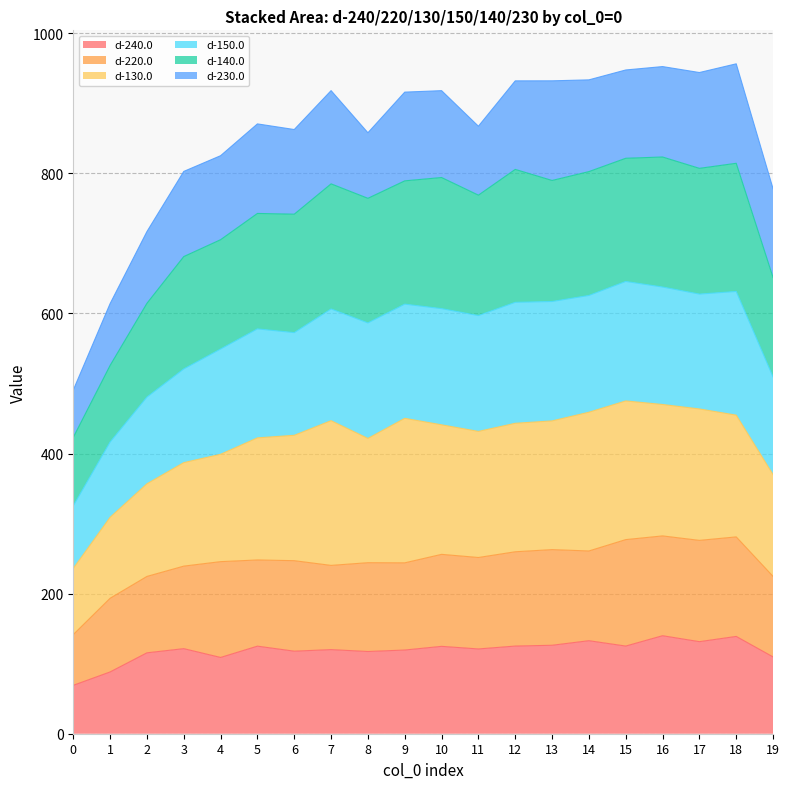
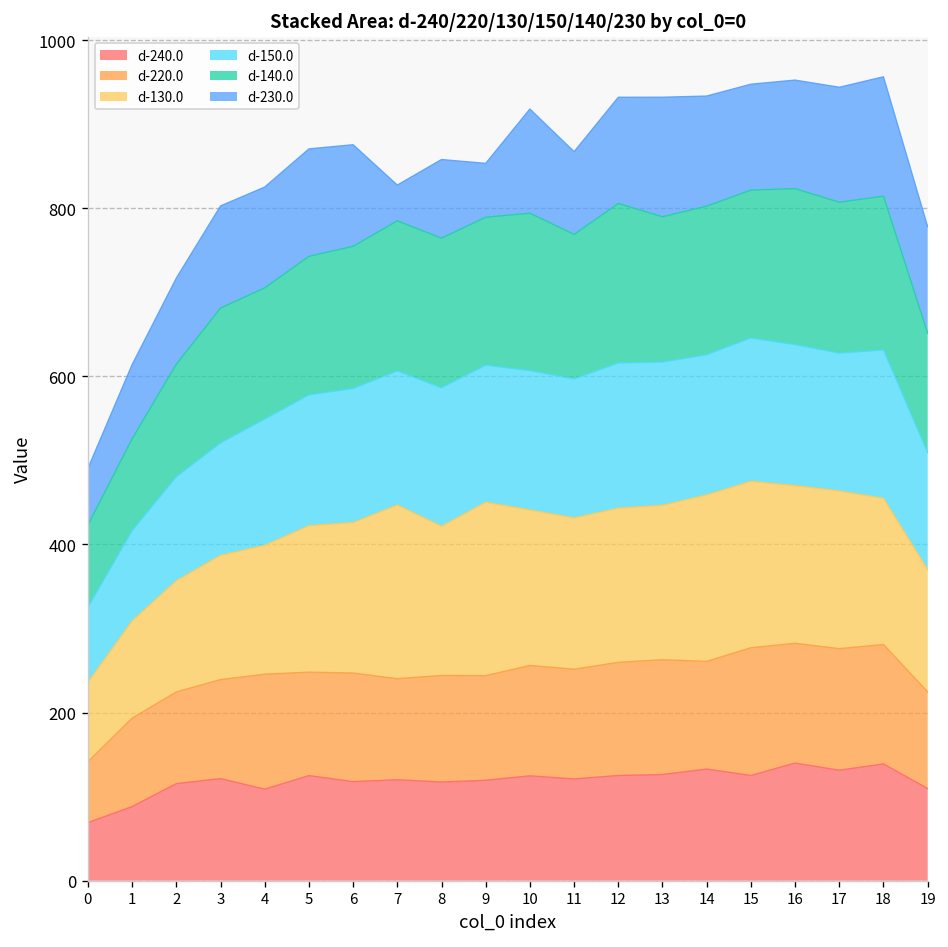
  {
    "d-240.0": {
      "0": 70,
      "1": 90,
      "2": 120,
      "3": 120,
      "4": 110,
      "5": 130,
      "6": 120,
      "7": 120,
      "8": 120,
      "9": 120,
      "10": 120,
      "11": 120,
      "12": 130,
      "13": 130,
      "14": 130,
      "15": 130,
      "16": 140,
      "17": 130,
      "18": 140,
      "19": 110
    },
    "d-150.0": {
      "0": 90,
      "1": 110,
      "2": 120,
      "3": 130,
      "4": 150,
      "5": 160,
-     "6": 150,
+     "6": 160,
      "7": 160,
      "8": 160,
      "9": 160,
      "10": 170,
      "11": 170,
      "12": 170,
      "13": 170,
      "14": 170,
      "15": 170,
      "16": 170,
      "17": 160,
      "18": 180,
      "19": 140
    },
    "d-140.0": {
      "0": 100,
      "1": 110,
      "2": 130,
      "3": 160,
      "4": 160,
      "5": 160,
      "6": 170,
      "7": 180,
      "8": 180,
      "9": 180,
      "10": 190,
      "11": 170,
      "12": 190,
      "13": 170,
      "14": 180,
      "15": 180,
      "16": 190,
      "17": 180,
      "18": 180,
      "19": 140
    },
    "d-230.0": {
      "0": 70,
      "1": 90,
      "2": 100,
      "3": 120,
      "4": 120,
      "5": 130,
      "6": 120,
-     "7": 130,
+     "7": 40,
      "8": 90,
-     "9": 130,
+     "9": 60,
      "10": 120,
      "11": 100,
      "12": 130,
      "13": 140,
      "14": 130,
      "15": 130,
      "16": 130,
      "17": 140,
      "18": 140,
      "19": 130
    }
  }
